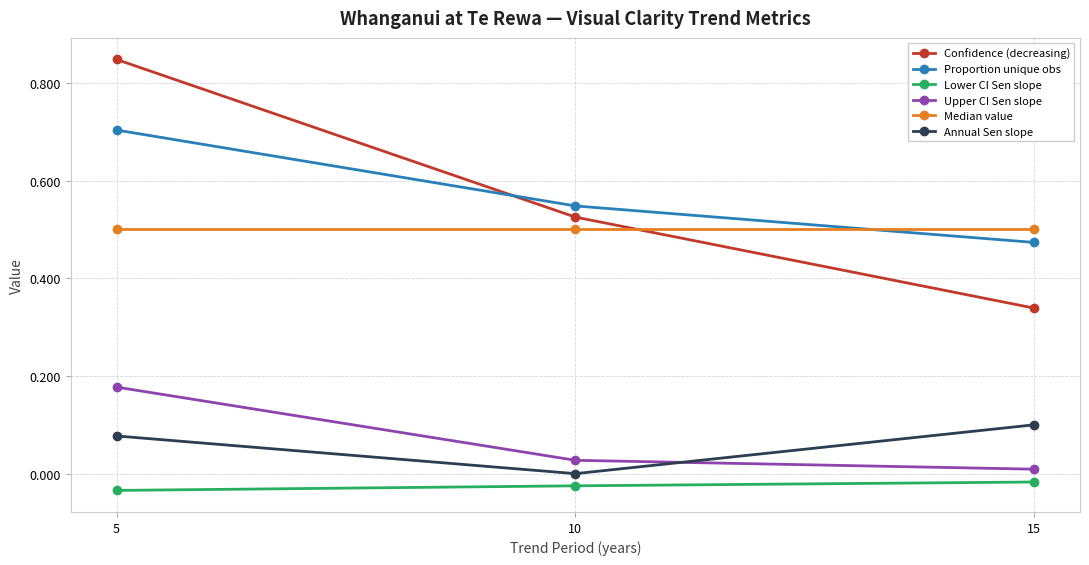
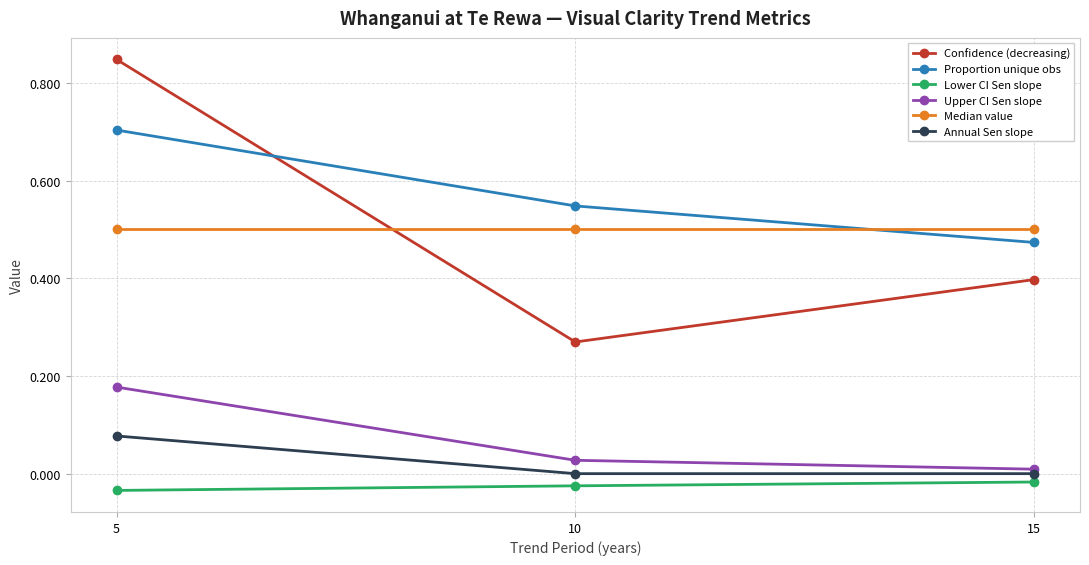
  {
    "Confidence (decreasing)": {
      "5": 0.85,
-     "10": 0.53,
-     "15": 0.34
+     "10": 0.27,
+     "15": 0.40
    },
    "Proportion unique obs": {
      "5": 0.70,
      "10": 0.55,
      "15": 0.47
    },
    "Lower CI Sen slope": {
      "5": -0.03,
      "10": -0.02,
      "15": -0.02
    },
    "Upper CI Sen slope": {
      "5": 0.18,
      "10": 0.03,
      "15": 0.01
    },
    "Median value": {
      "5": 0.50,
      "10": 0.50,
      "15": 0.50
    },
    "Annual Sen slope": {
      "5": 0.08,
      "10": 0.0,
-     "15": 0.1
+     "15": 0.0
    }
  }
